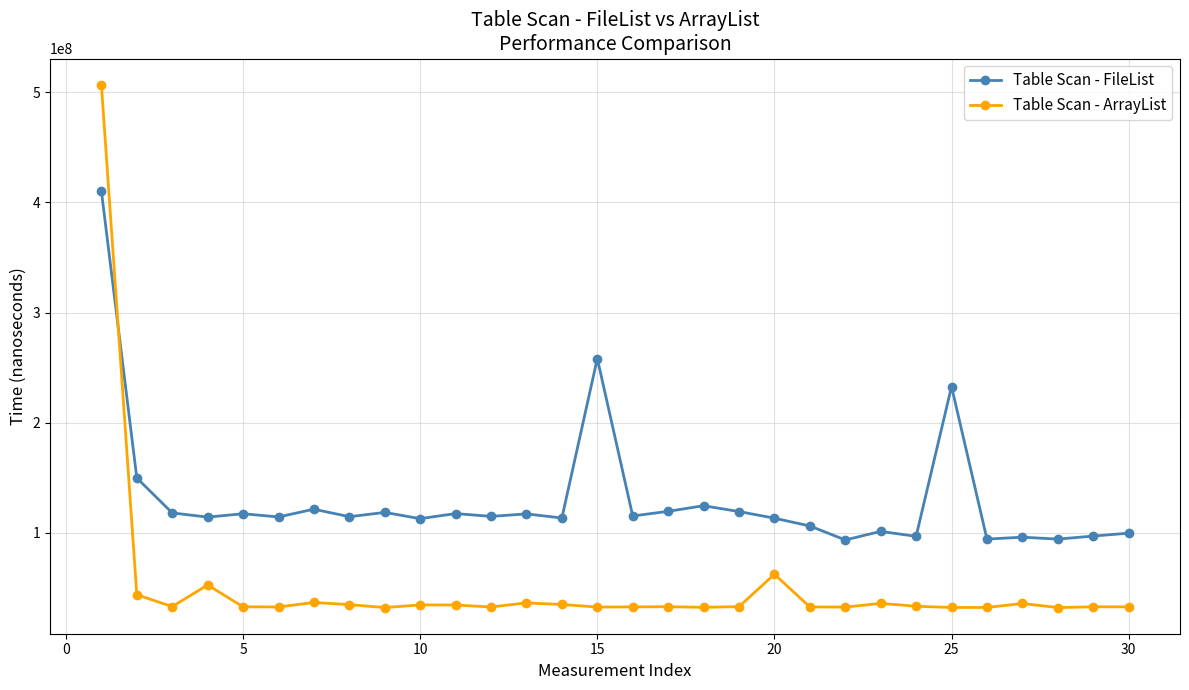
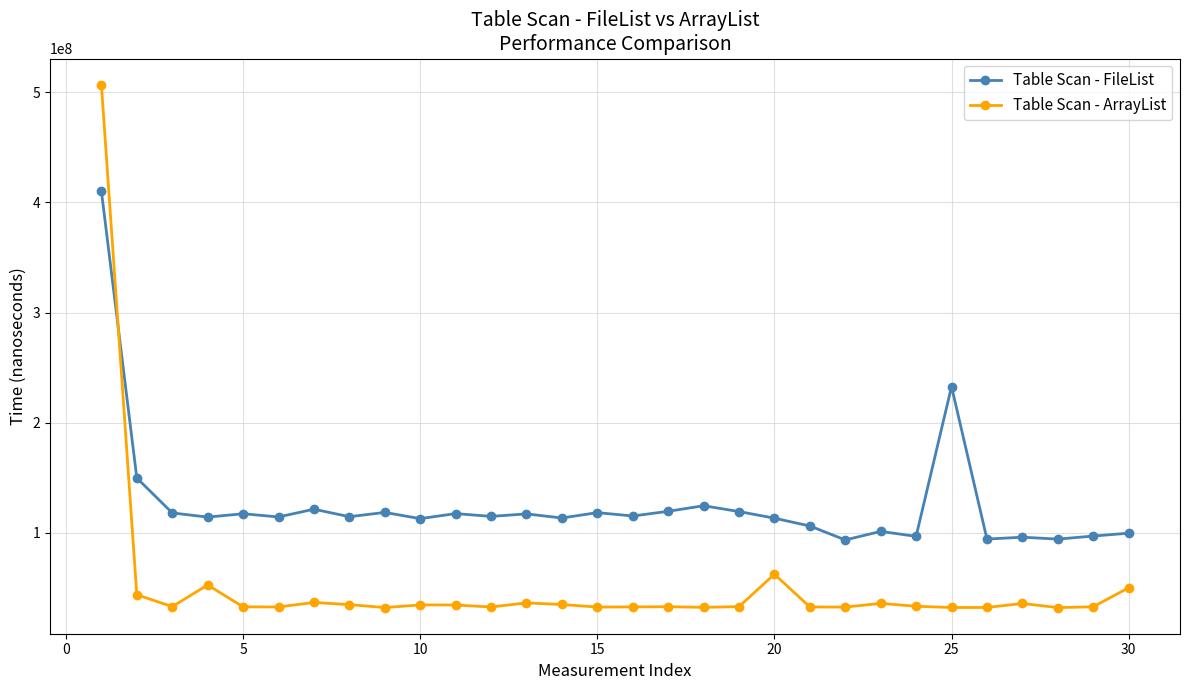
  {
    "Table Scan - FileList": {
      "5": 117000000,
      "10": 113000000,
-     "15": 258000000,
+     "15": 118000000,
      "20": 113000000,
      "25": 233000000,
      "30": 100000000
    },
    "Table Scan - ArrayList": {
      "5": 33000000,
      "10": 34000000,
      "15": 32000000,
      "20": 62000000,
      "25": 32000000,
-     "30": 33000000
+     "30": 50000000
    }
  }
